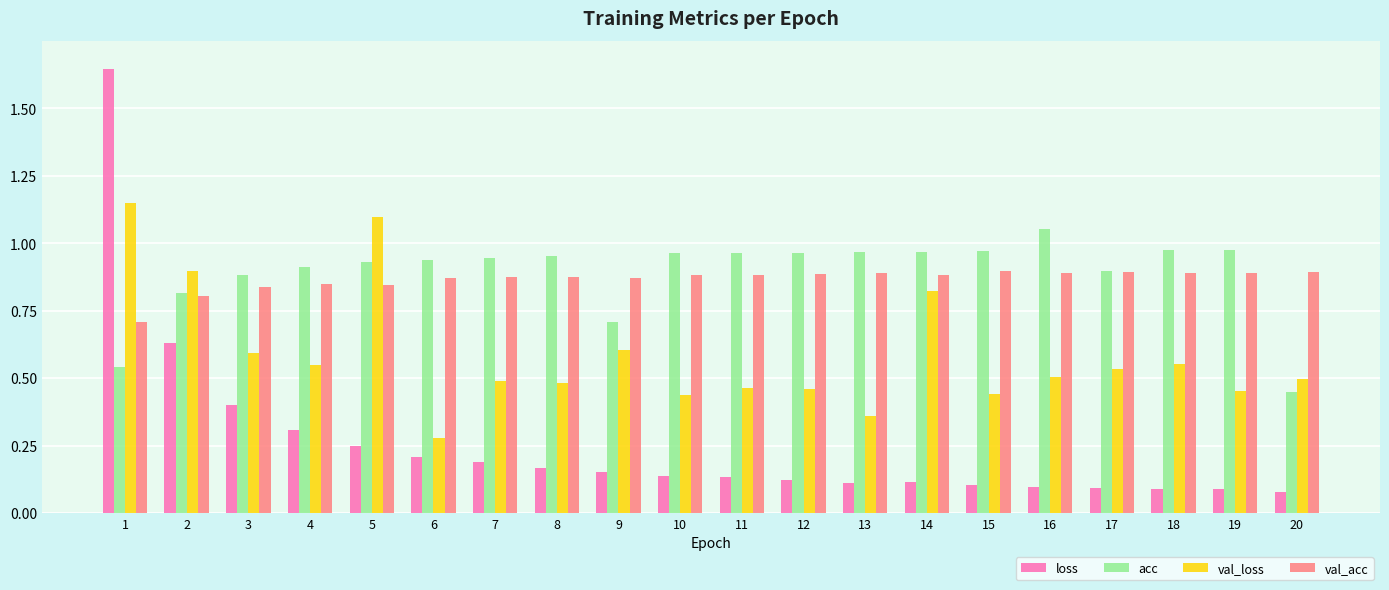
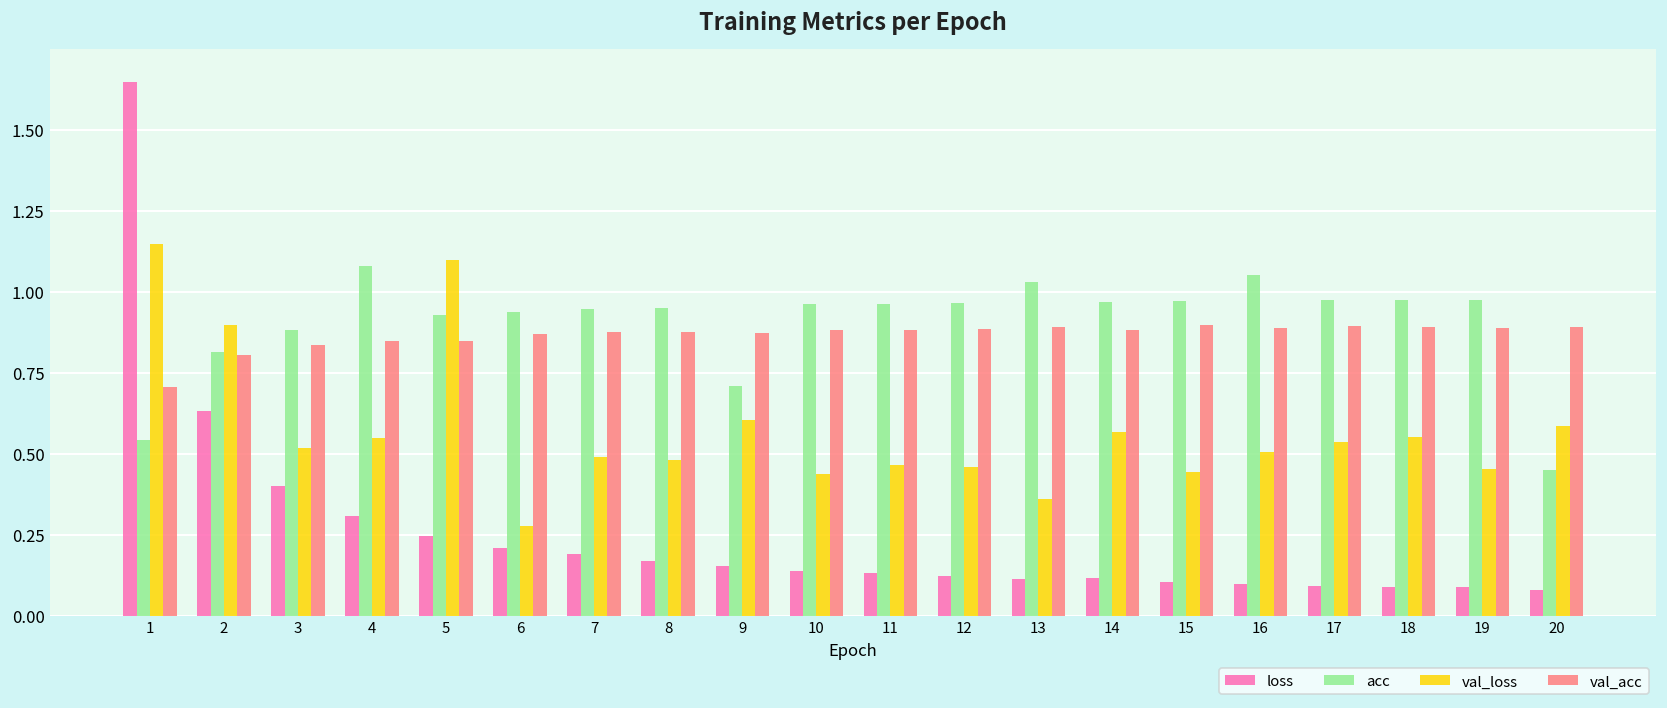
  {
    "acc": {
      "1": 0.54,
      "2": 0.81,
      "3": 0.88,
-     "4": 0.91,
+     "4": 1.08,
      "5": 0.93,
      "6": 0.94,
      "7": 0.95,
      "8": 0.95,
      "9": 0.71,
      "10": 0.96,
      "11": 0.96,
      "12": 0.97,
-     "13": 0.97,
+     "13": 1.03,
      "14": 0.97,
      "15": 0.97,
      "16": 1.05,
-     "17": 0.90,
+     "17": 0.97,
      "18": 0.98,
      "19": 0.97,
      "20": 0.45
    },
    "val_loss": {
      "1": 1.15,
      "2": 0.90,
-     "3": 0.59,
+     "3": 0.52,
      "4": 0.55,
      "5": 1.10,
      "6": 0.28,
      "7": 0.49,
      "8": 0.48,
      "9": 0.60,
      "10": 0.44,
      "11": 0.46,
      "12": 0.46,
      "13": 0.36,
-     "14": 0.82,
+     "14": 0.57,
      "15": 0.44,
      "16": 0.50,
      "17": 0.53,
      "18": 0.55,
      "19": 0.45,
-     "20": 0.50
+     "20": 0.59
    }
  }
